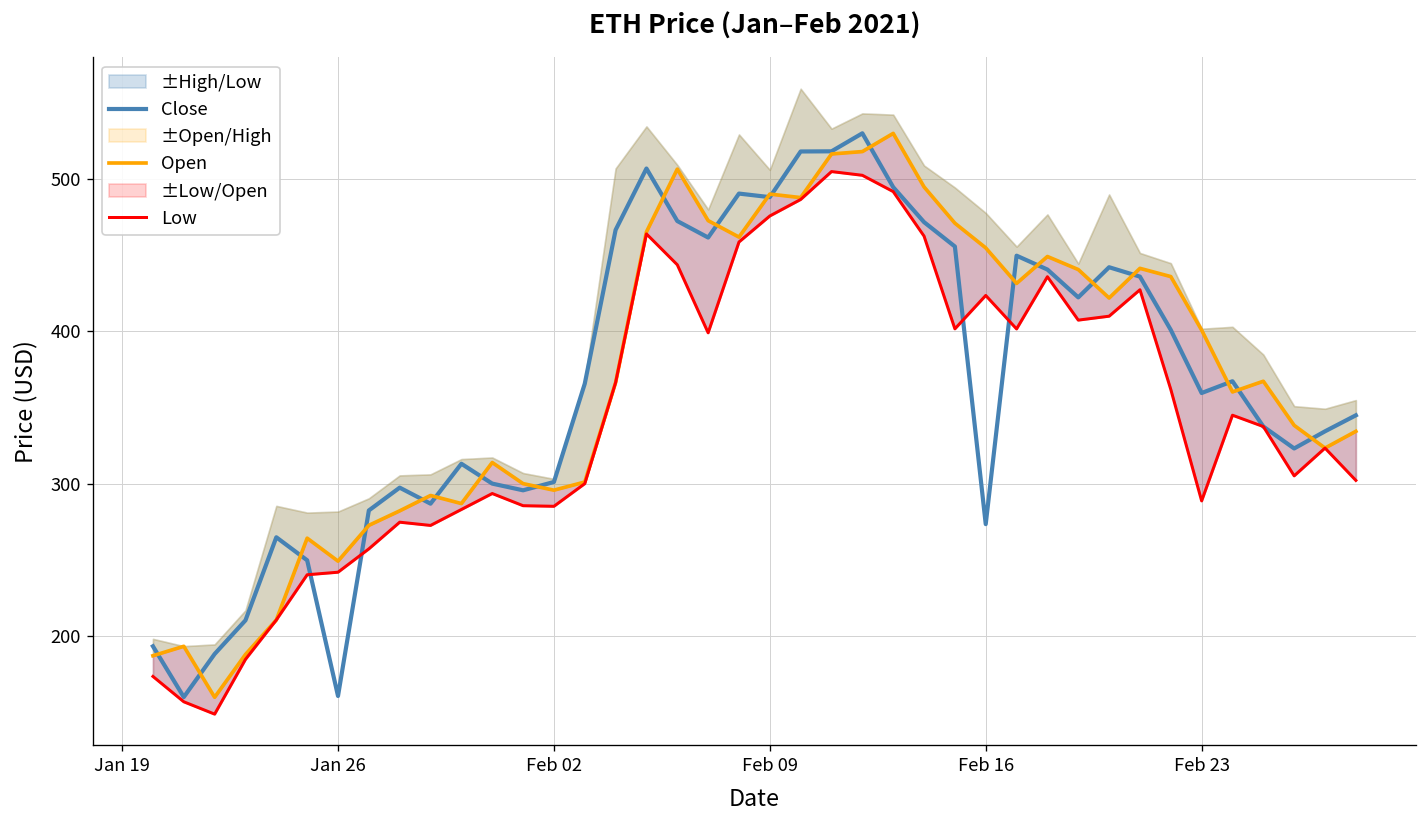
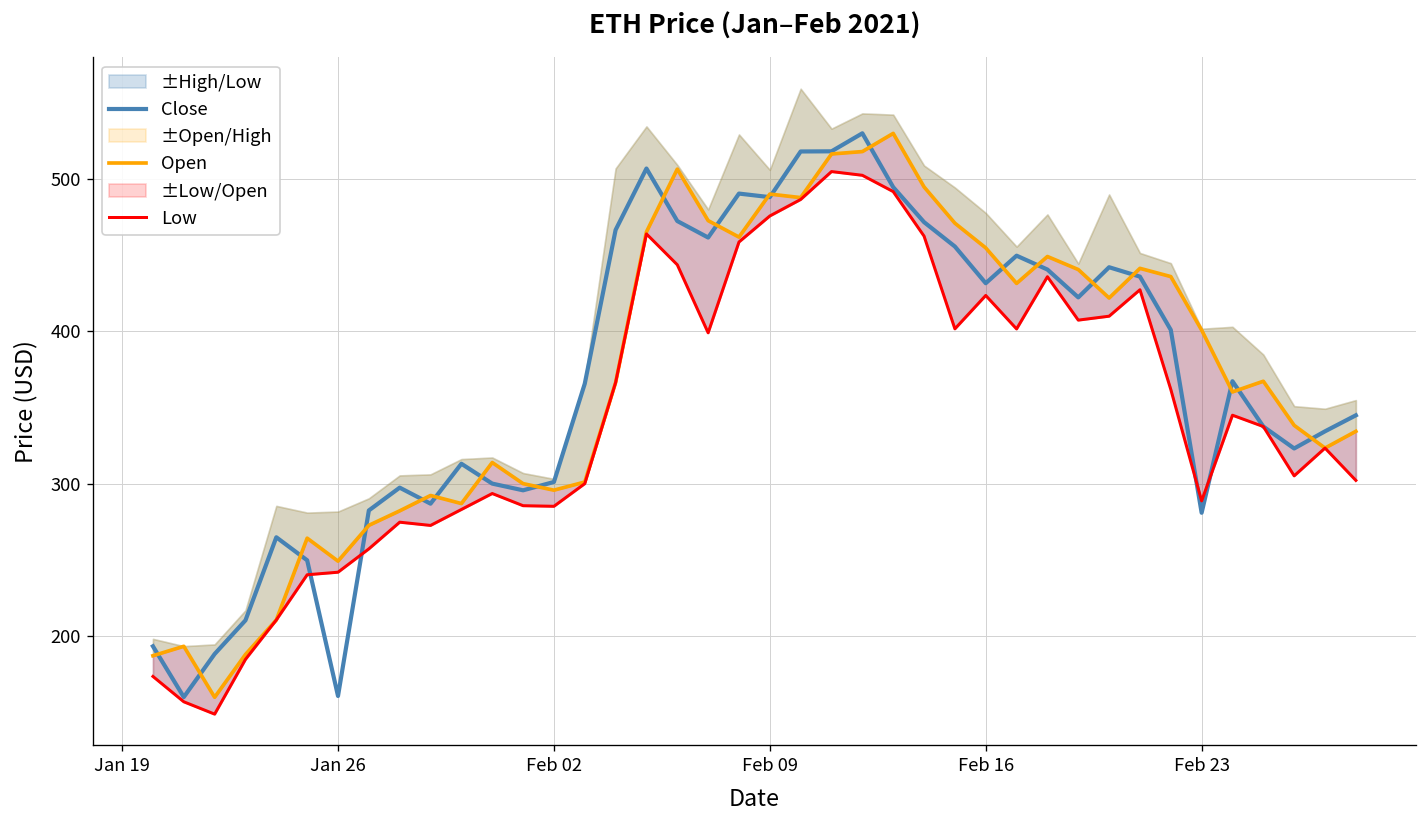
  {
    "Close": {
      "Jan 26": 161,
      "Feb 02": 301,
      "Feb 09": 488,
-     "Feb 16": 273,
-     "Feb 23": 359
+     "Feb 16": 432,
+     "Feb 23": 281
    }
  }
